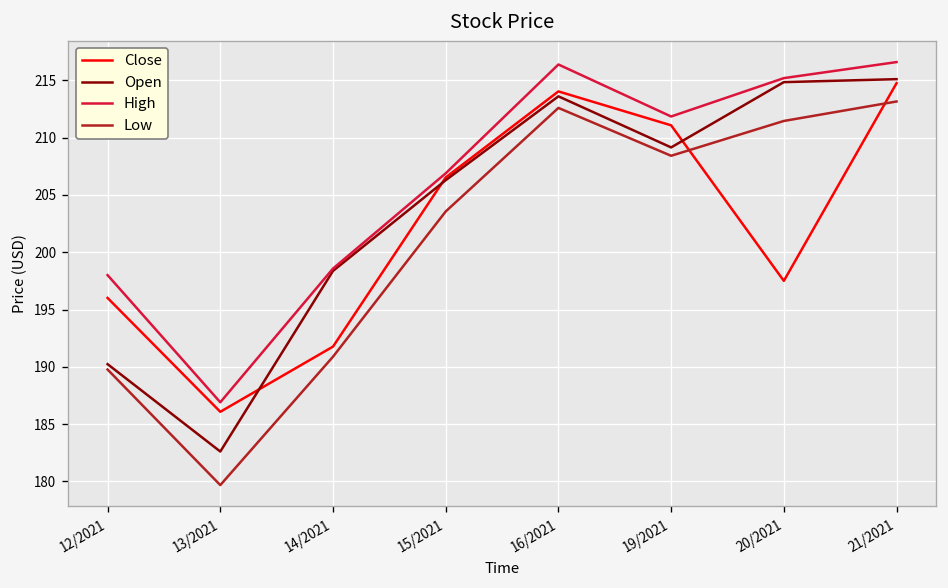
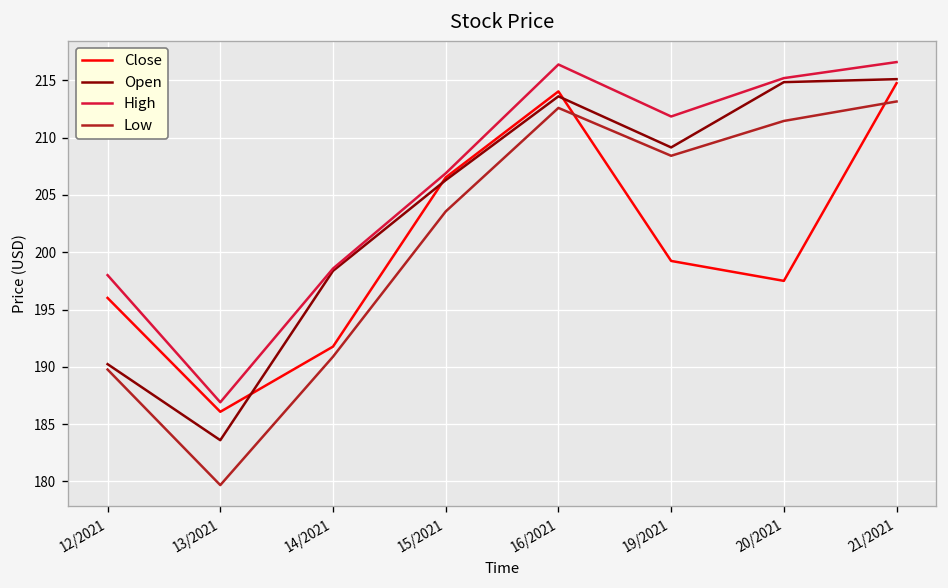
  {
    "Close": {
      "12/2021": 196,
      "13/2021": 186,
      "14/2021": 192,
      "16/2021": 214,
-     "19/2021": 211,
+     "19/2021": 199,
      "20/2021": 198,
      "21/2021": 215
    },
    "Open": {
      "12/2021": 190,
-     "13/2021": 183,
+     "13/2021": 184,
      "16/2021": 214,
      "19/2021": 209,
      "20/2021": 215,
      "21/2021": 215
    }
  }
